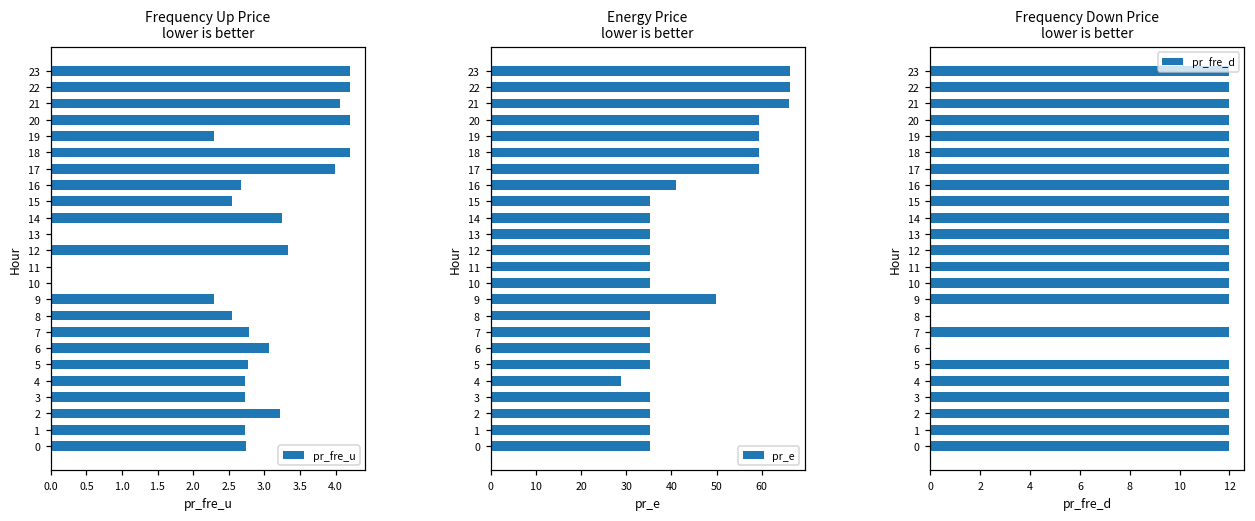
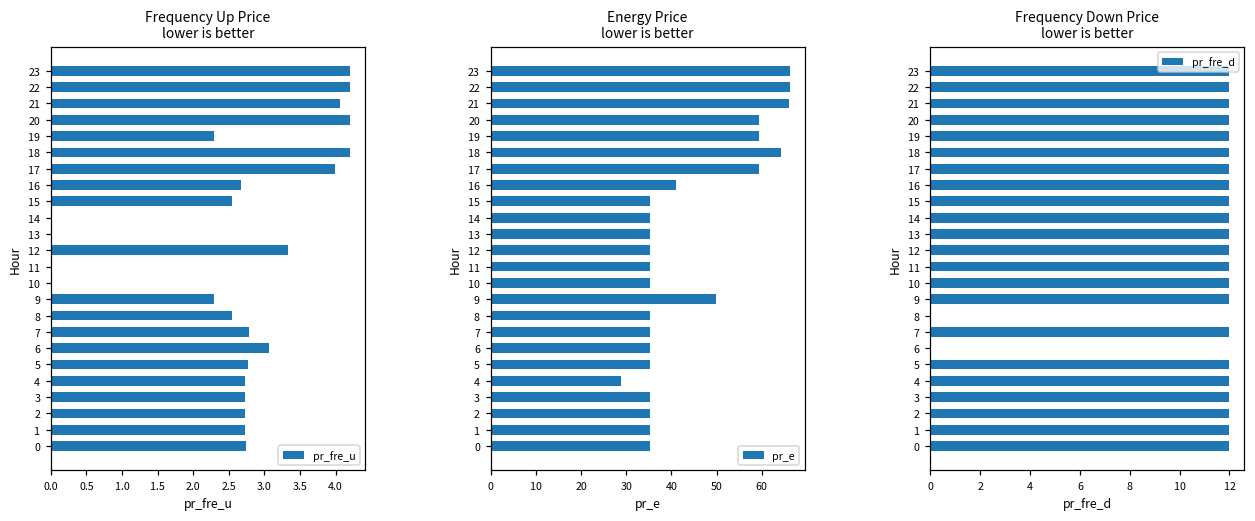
  {
    "Frequency Up Price lower is better": {
      "23": 4.2,
      "22": 4.2,
      "21": 4.1,
      "20": 4.2,
      "19": 2.3,
      "18": 4.2,
      "17": 4.0,
      "16": 2.7,
      "15": 2.5,
-     "14": 3.3,
+     "14": 0.0,
      "12": 3.3,
      "9": 2.3,
      "8": 2.5,
      "7": 2.8,
      "6": 3.1,
      "5": 2.8,
      "4": 2.7,
      "3": 2.7,
-     "2": 3.2,
+     "2": 2.7,
      "1": 2.7,
      "0": 2.7
    },
    "Energy Price lower is better": {
      "23": 66,
      "22": 66,
      "21": 66,
      "20": 59,
      "19": 59,
-     "18": 59,
+     "18": 64,
      "17": 59,
      "16": 41,
      "15": 35,
      "14": 35,
      "13": 35,
      "12": 35,
      "11": 35,
      "10": 35,
      "9": 50,
      "8": 35,
      "7": 35,
      "6": 35,
      "5": 35,
      "4": 29,
      "3": 35,
      "2": 35,
      "1": 35,
      "0": 35
    },
    "Frequency Down Price lower is better": {
      "22": 12.0,
      "21": 12.0,
      "20": 12.0,
      "19": 12.0,
      "18": 12.0,
      "17": 12.0,
      "16": 12.0,
      "15": 12.0,
      "14": 12.0,
      "13": 12.0,
      "12": 12.0,
      "11": 12.0,
      "10": 12.0,
      "9": 12.0,
      "7": 12.0,
      "5": 12.0,
      "4": 12.0,
      "3": 12.0,
      "2": 12.0,
      "1": 12.0,
      "0": 12.0
    }
  }
